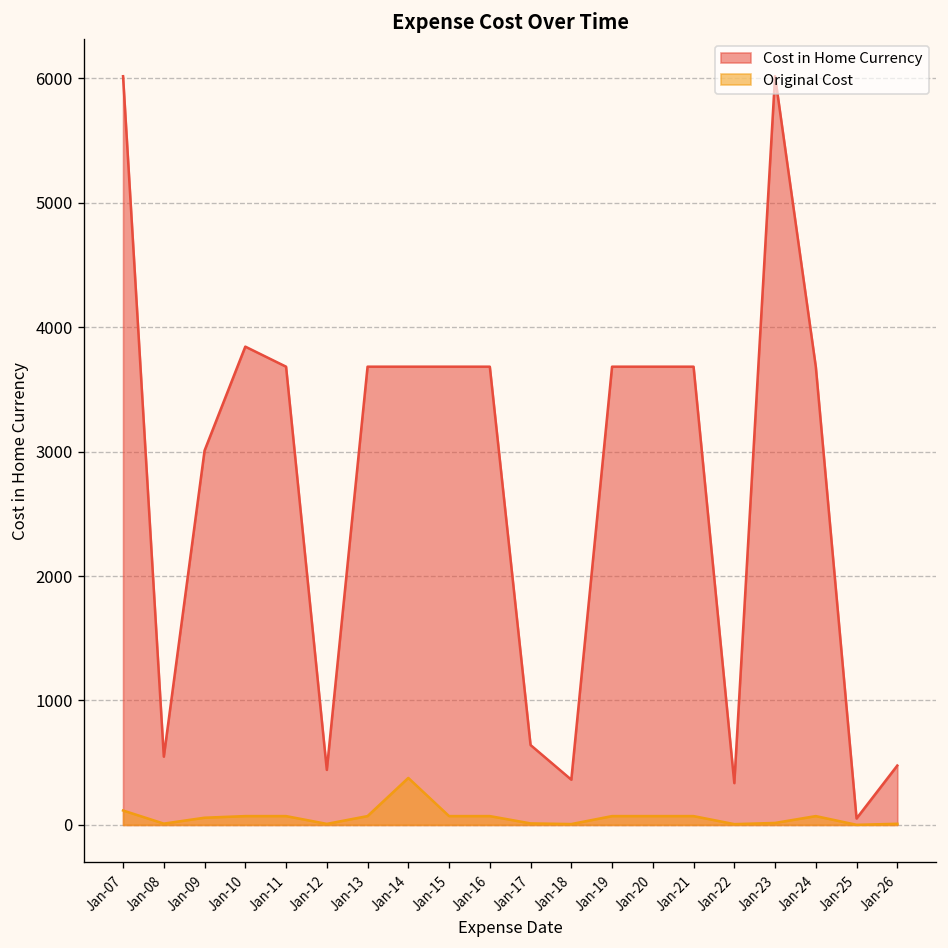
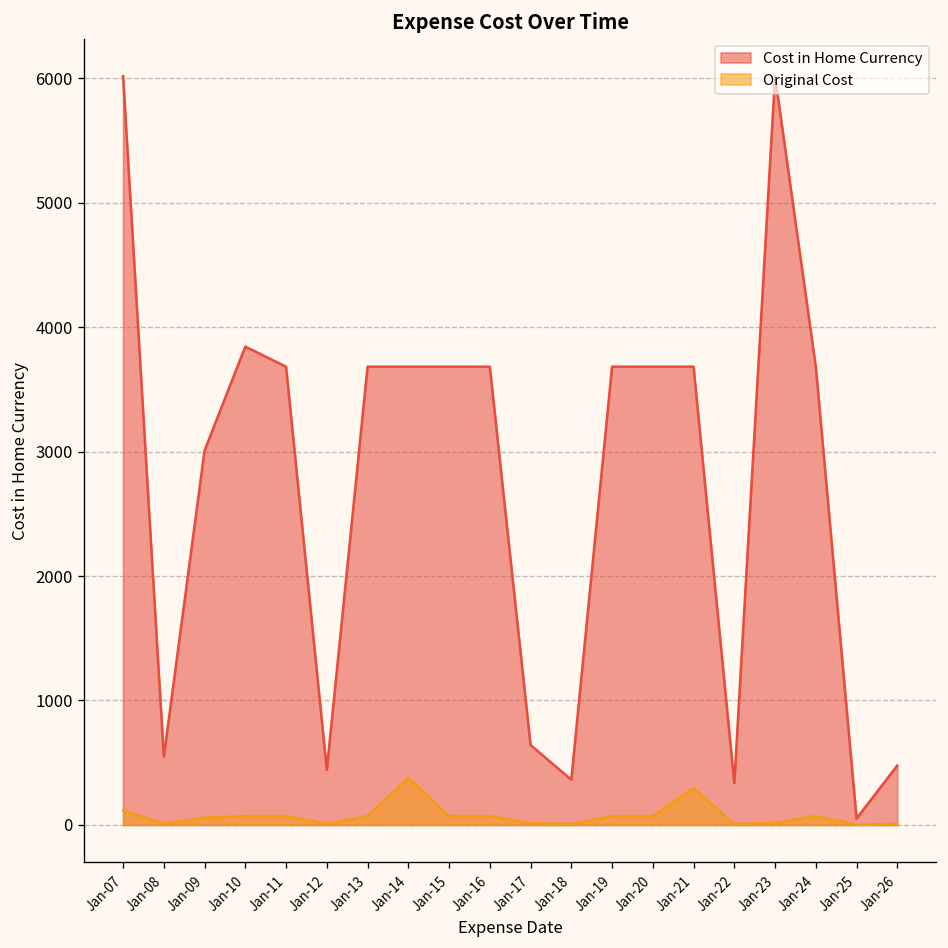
  {
    "Cost in Home Currency": {
      "Jan-07": 6020,
      "Jan-08": 550,
      "Jan-09": 3010,
      "Jan-10": 3840,
      "Jan-11": 3680,
      "Jan-12": 440,
      "Jan-13": 3680,
      "Jan-14": 3680,
      "Jan-15": 3680,
      "Jan-16": 3680,
      "Jan-17": 640,
      "Jan-18": 360,
      "Jan-19": 3680,
      "Jan-20": 3680,
      "Jan-21": 3680,
      "Jan-22": 340,
      "Jan-24": 3680,
      "Jan-25": 50,
      "Jan-26": 480
    },
    "Original Cost": {
      "Jan-07": 120,
      "Jan-08": 10,
      "Jan-09": 60,
      "Jan-10": 70,
      "Jan-11": 70,
      "Jan-12": 10,
      "Jan-13": 70,
      "Jan-14": 380,
      "Jan-15": 70,
      "Jan-16": 70,
      "Jan-17": 10,
      "Jan-18": 10,
      "Jan-19": 70,
      "Jan-20": 70,
-     "Jan-21": 70,
+     "Jan-21": 300,
      "Jan-22": 10,
      "Jan-23": 20,
      "Jan-24": 70,
      "Jan-25": 0,
      "Jan-26": 10
    }
  }
